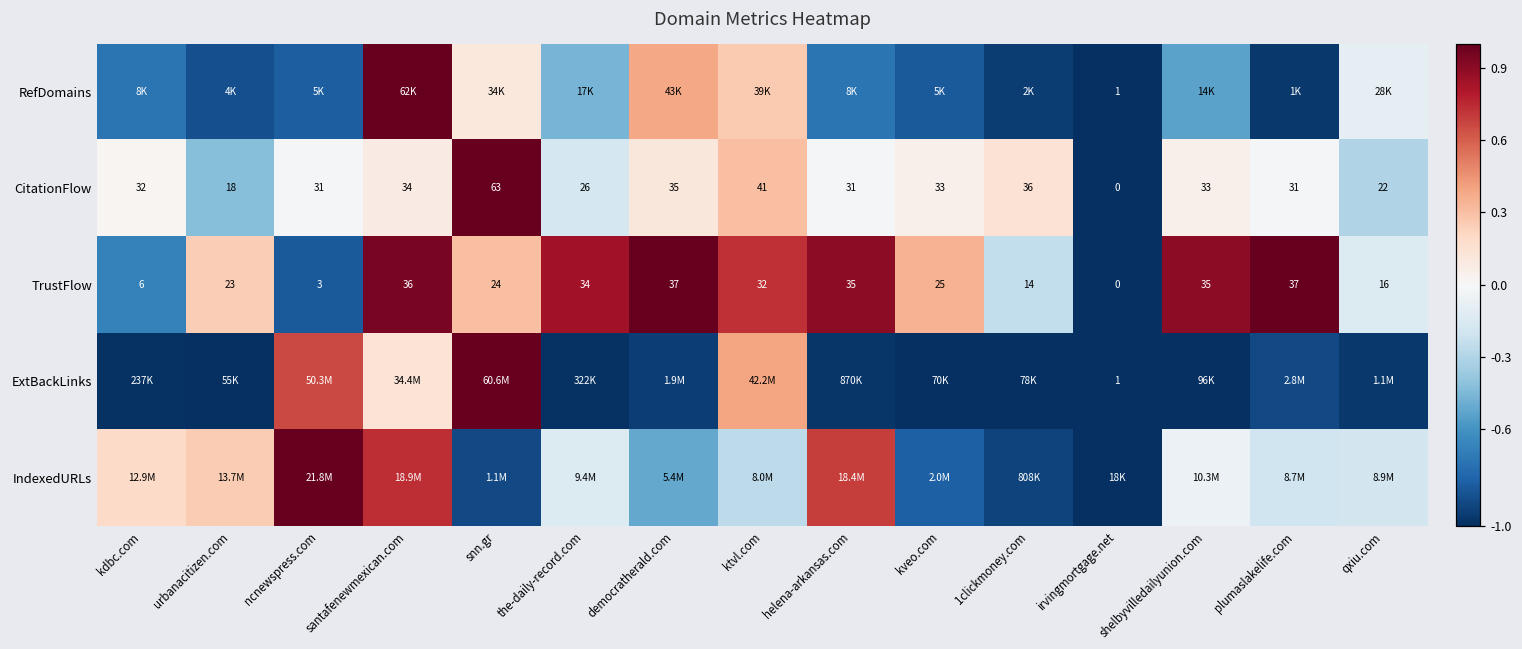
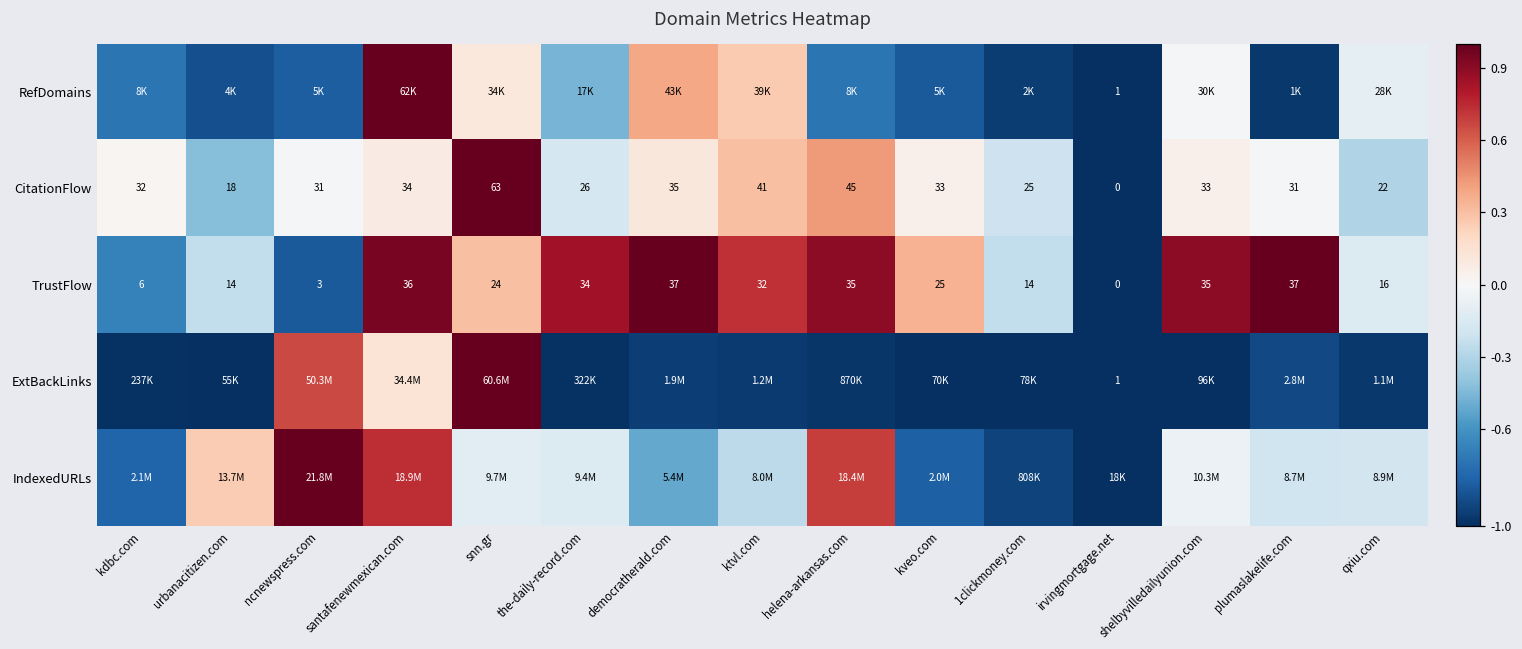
  {
    "RefDomains": {
      "kdbc.com": "8K",
      "urbanacitizen.com": "4K",
      "ncnewspress.com": "5K",
      "santafenewmexican.com": "62K",
      "snn.gr": "34K",
      "the-daily-record.com": "17K",
      "democratherald.com": "43K",
      "ktvl.com": "39K",
      "helena-arkansas.com": "8K",
      "kveo.com": "5K",
      "1clickmoney.com": "2K",
      "irvingmortgage.net": "1",
-     "shelbyvilledailyunion.com": "14K",
+     "shelbyvilledailyunion.com": "30K",
      "plumaslakelife.com": "1K",
      "qxiu.com": "28K"
    },
    "CitationFlow": {
      "kdbc.com": "32",
      "urbanacitizen.com": "18",
      "ncnewspress.com": "31",
      "santafenewmexican.com": "34",
      "snn.gr": "63",
      "the-daily-record.com": "26",
      "democratherald.com": "35",
      "ktvl.com": "41",
-     "helena-arkansas.com": "31",
+     "helena-arkansas.com": "45",
      "kveo.com": "33",
-     "1clickmoney.com": "36",
+     "1clickmoney.com": "25",
      "irvingmortgage.net": "0",
      "shelbyvilledailyunion.com": "33",
      "plumaslakelife.com": "31",
      "qxiu.com": "22"
    },
    "TrustFlow": {
      "kdbc.com": "6",
-     "urbanacitizen.com": "23",
+     "urbanacitizen.com": "14",
      "ncnewspress.com": "3",
      "santafenewmexican.com": "36",
      "snn.gr": "24",
      "the-daily-record.com": "34",
      "democratherald.com": "37",
      "ktvl.com": "32",
      "helena-arkansas.com": "35",
      "kveo.com": "25",
      "1clickmoney.com": "14",
      "irvingmortgage.net": "0",
      "shelbyvilledailyunion.com": "35",
      "plumaslakelife.com": "37",
      "qxiu.com": "16"
    },
    "ExtBackLinks": {
      "kdbc.com": "237K",
      "urbanacitizen.com": "55K",
      "ncnewspress.com": "50.3M",
      "santafenewmexican.com": "34.4M",
      "snn.gr": "60.6M",
      "the-daily-record.com": "322K",
      "democratherald.com": "1.9M",
-     "ktvl.com": "42.2M",
+     "ktvl.com": "1.2M",
      "helena-arkansas.com": "870K",
      "kveo.com": "70K",
      "1clickmoney.com": "78K",
      "irvingmortgage.net": "1",
      "shelbyvilledailyunion.com": "96K",
      "plumaslakelife.com": "2.8M",
      "qxiu.com": "1.1M"
    },
    "IndexedURLs": {
-     "kdbc.com": "12.9M",
+     "kdbc.com": "2.1M",
      "urbanacitizen.com": "13.7M",
      "ncnewspress.com": "21.8M",
      "santafenewmexican.com": "18.9M",
-     "snn.gr": "1.1M",
+     "snn.gr": "9.7M",
      "the-daily-record.com": "9.4M",
      "democratherald.com": "5.4M",
      "ktvl.com": "8.0M",
      "helena-arkansas.com": "18.4M",
      "kveo.com": "2.0M",
      "1clickmoney.com": "808K",
      "irvingmortgage.net": "18K",
      "shelbyvilledailyunion.com": "10.3M",
      "plumaslakelife.com": "8.7M",
      "qxiu.com": "8.9M"
    }
  }
